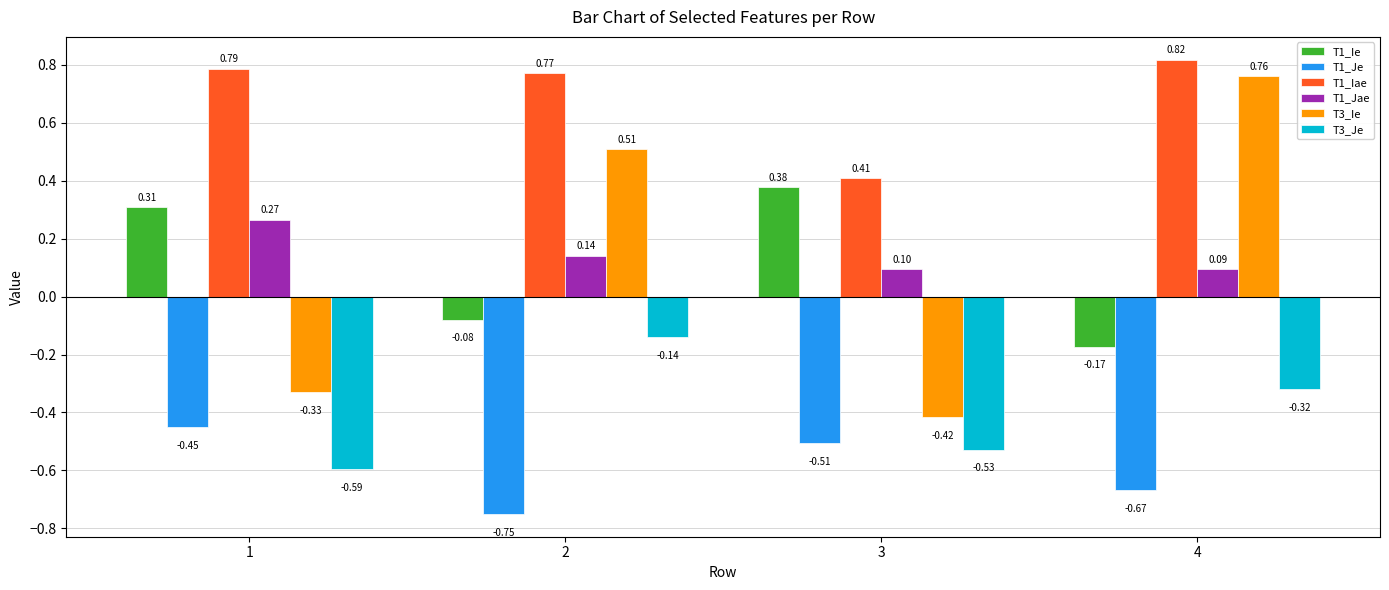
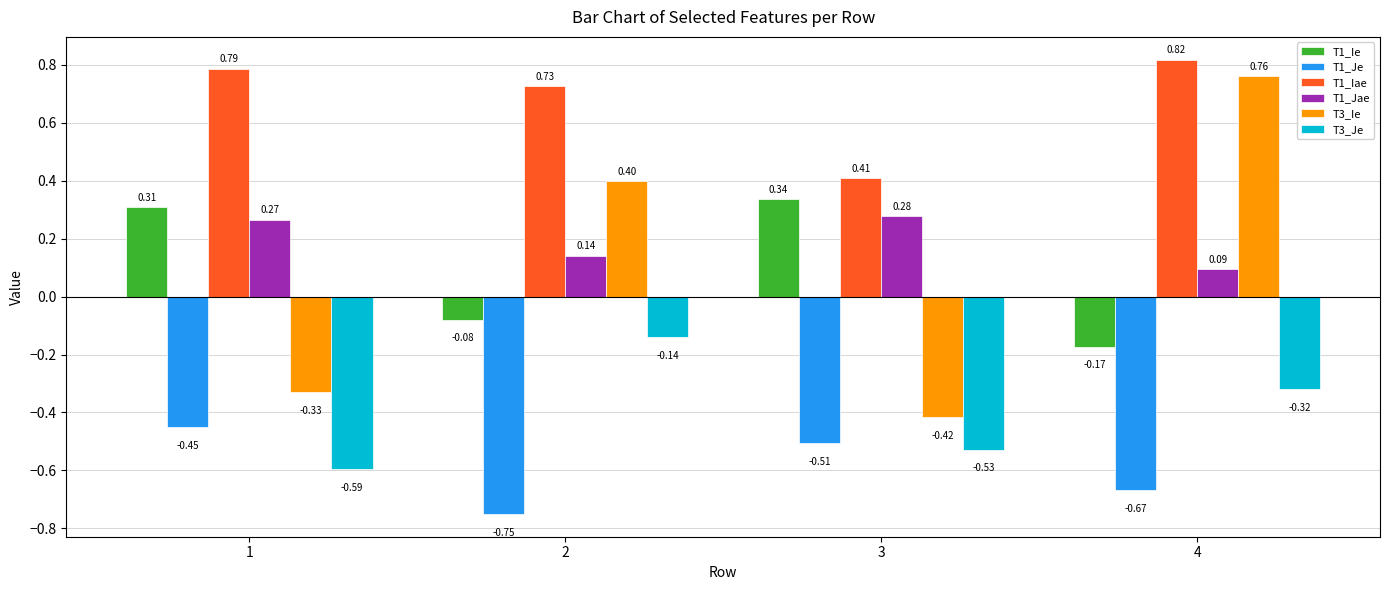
  {
    "T1_Ie": {
      "1": 0.31,
      "2": -0.08,
-     "3": 0.38,
+     "3": 0.34,
      "4": -0.17
    },
    "T1_Iae": {
      "1": 0.79,
-     "2": 0.77,
+     "2": 0.73,
      "3": 0.41,
      "4": 0.82
    },
    "T1_Jae": {
      "1": 0.27,
      "2": 0.14,
-     "3": 0.10,
+     "3": 0.28,
      "4": 0.09
    },
    "T3_Ie": {
      "1": -0.33,
-     "2": 0.51,
+     "2": 0.40,
      "3": -0.42,
      "4": 0.76
    }
  }
